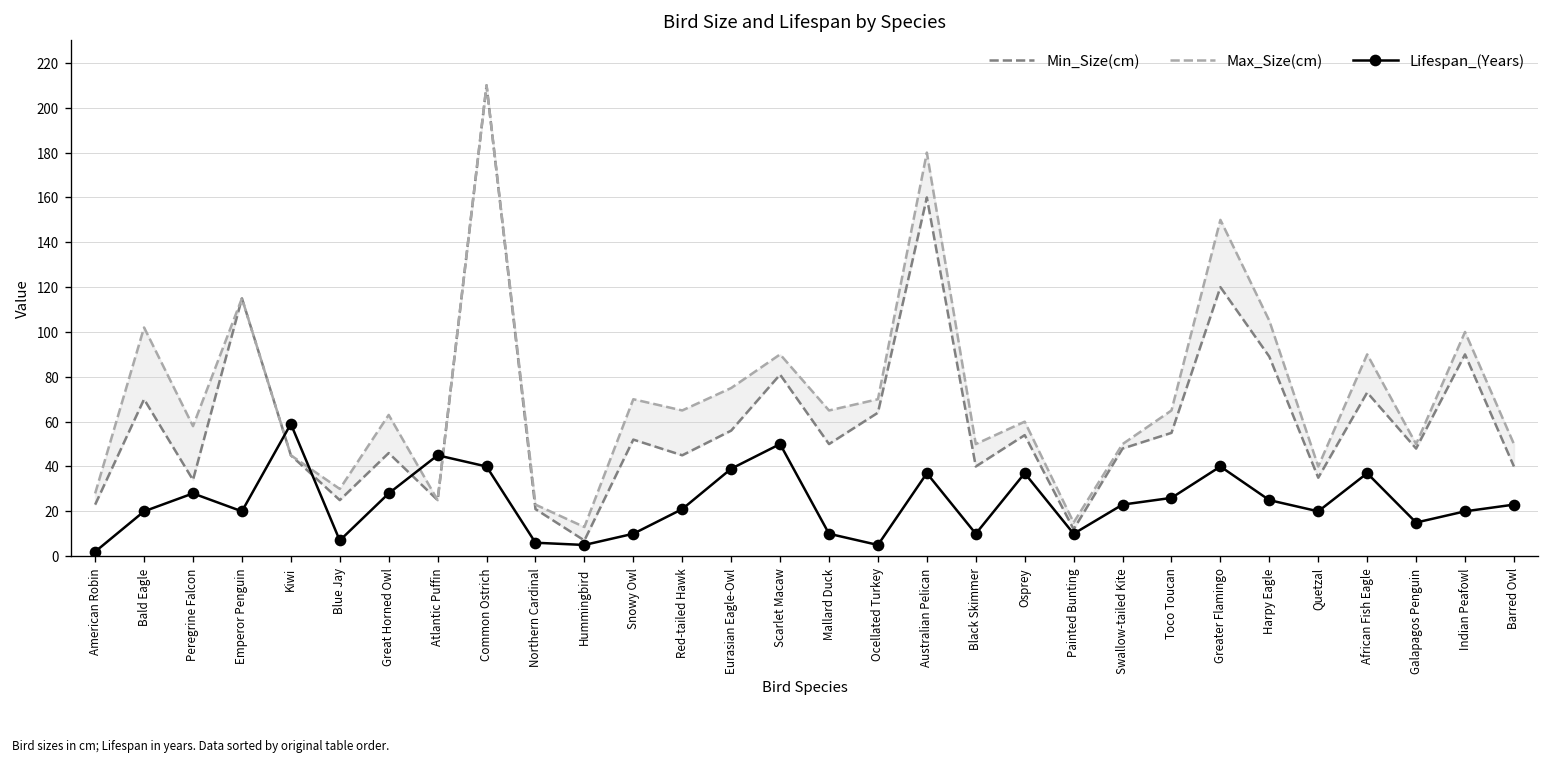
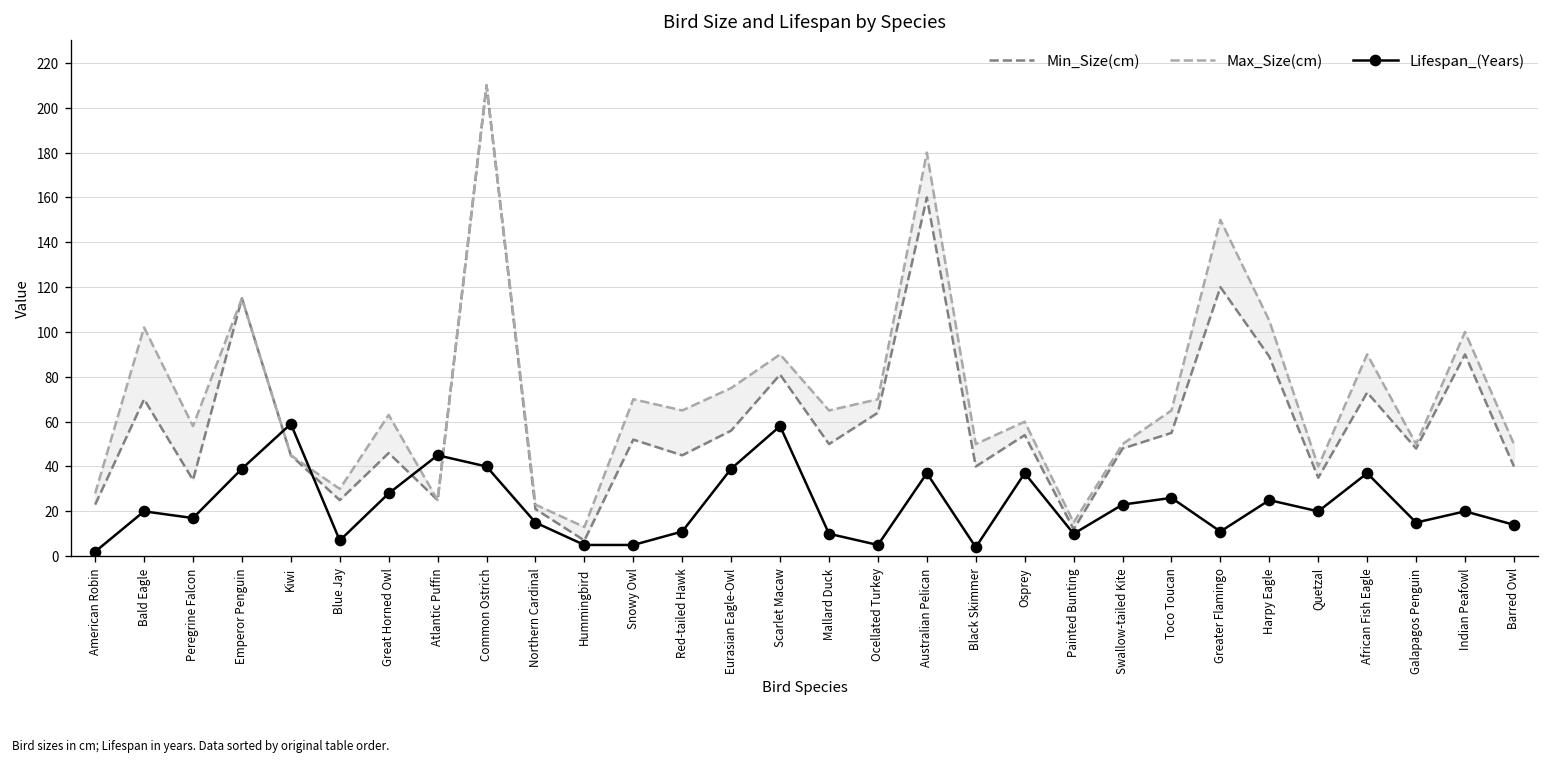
  {
    "Min_Size(cm)": {
      "American Robin": 23,
      "Bald Eagle": 70,
      "Peregrine Falcon": 34,
      "Blue Jay": 25,
      "Great Horned Owl": 46,
      "Northern Cardinal": 21,
      "Hummingbird": 7,
      "Snowy Owl": 52,
      "Red-tailed Hawk": 45,
      "Eurasian Eagle-Owl": 56,
      "Scarlet Macaw": 81,
      "Mallard Duck": 50,
      "Ocellated Turkey": 64,
      "Australian Pelican": 160,
      "Black Skimmer": 40,
      "Osprey": 54,
      "Painted Bunting": 12,
      "Swallow-tailed Kite": 48,
      "Toco Toucan": 55,
      "Greater Flamingo": 120,
      "Harpy Eagle": 89,
      "Quetzal": 35,
      "African Fish Eagle": 73,
      "Galapagos Penguin": 48,
      "Indian Peafowl": 90,
      "Barred Owl": 40
    },
    "Max_Size(cm)": {
      "American Robin": 28,
      "Bald Eagle": 102,
      "Peregrine Falcon": 58,
      "Blue Jay": 30,
      "Great Horned Owl": 63,
      "Northern Cardinal": 23,
      "Hummingbird": 13,
      "Snowy Owl": 70,
      "Red-tailed Hawk": 65,
      "Eurasian Eagle-Owl": 75,
      "Scarlet Macaw": 90,
      "Mallard Duck": 65,
      "Ocellated Turkey": 70,
      "Australian Pelican": 180,
      "Black Skimmer": 50,
      "Osprey": 60,
      "Painted Bunting": 15,
      "Swallow-tailed Kite": 50,
      "Toco Toucan": 65,
      "Greater Flamingo": 150,
      "Harpy Eagle": 105,
      "Quetzal": 40,
      "African Fish Eagle": 90,
      "Galapagos Penguin": 50,
      "Indian Peafowl": 100,
      "Barred Owl": 50
    },
    "Lifespan_(Years)": {
      "American Robin": 2,
      "Bald Eagle": 20,
-     "Peregrine Falcon": 28,
-     "Emperor Penguin": 20,
+     "Peregrine Falcon": 17,
+     "Emperor Penguin": 39,
      "Kiwi": 59,
      "Blue Jay": 7,
      "Great Horned Owl": 28,
      "Atlantic Puffin": 45,
      "Common Ostrich": 40,
-     "Northern Cardinal": 6,
+     "Northern Cardinal": 15,
      "Hummingbird": 5,
-     "Snowy Owl": 10,
-     "Red-tailed Hawk": 21,
+     "Snowy Owl": 5,
+     "Red-tailed Hawk": 11,
      "Eurasian Eagle-Owl": 39,
-     "Scarlet Macaw": 50,
+     "Scarlet Macaw": 58,
      "Mallard Duck": 10,
      "Ocellated Turkey": 5,
      "Australian Pelican": 37,
-     "Black Skimmer": 10,
+     "Black Skimmer": 4,
      "Osprey": 37,
      "Painted Bunting": 10,
      "Swallow-tailed Kite": 23,
      "Toco Toucan": 26,
-     "Greater Flamingo": 40,
+     "Greater Flamingo": 11,
      "Harpy Eagle": 25,
      "Quetzal": 20,
      "African Fish Eagle": 37,
      "Galapagos Penguin": 15,
      "Indian Peafowl": 20,
-     "Barred Owl": 23
+     "Barred Owl": 14
    }
  }
